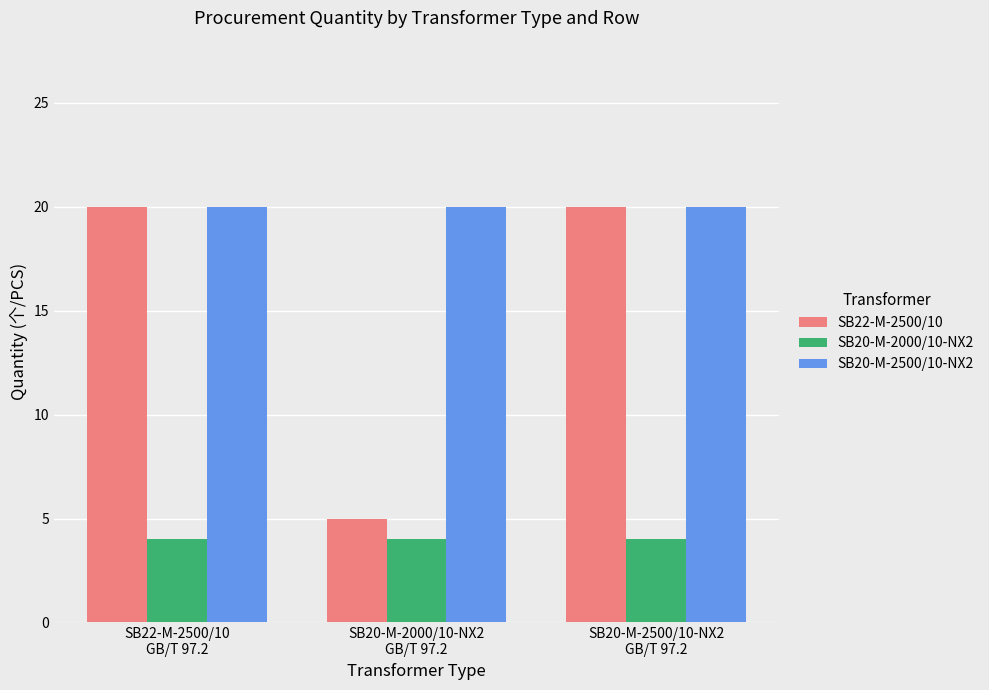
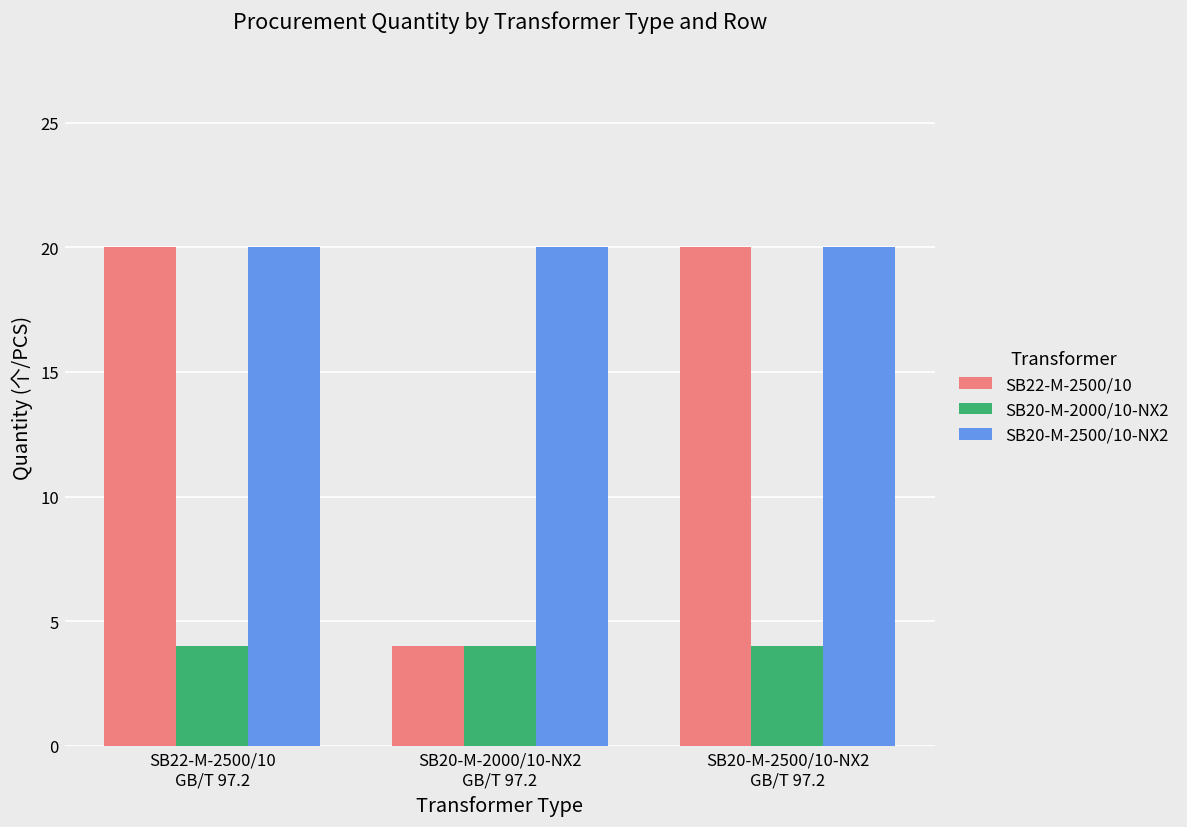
  {
    "SB22-M-2500/10": {
      "SB22-M-2500/10 GB/T 97.2": 20,
-     "SB20-M-2000/10-NX2 GB/T 97.2": 5,
+     "SB20-M-2000/10-NX2 GB/T 97.2": 4,
      "SB20-M-2500/10-NX2 GB/T 97.2": 20
    },
    "SB20-M-2000/10-NX2": {
      "SB22-M-2500/10 GB/T 97.2": 4,
      "SB20-M-2000/10-NX2 GB/T 97.2": 4,
      "SB20-M-2500/10-NX2 GB/T 97.2": 4
    },
    "SB20-M-2500/10-NX2": {
      "SB22-M-2500/10 GB/T 97.2": 20,
      "SB20-M-2000/10-NX2 GB/T 97.2": 20,
      "SB20-M-2500/10-NX2 GB/T 97.2": 20
    }
  }
